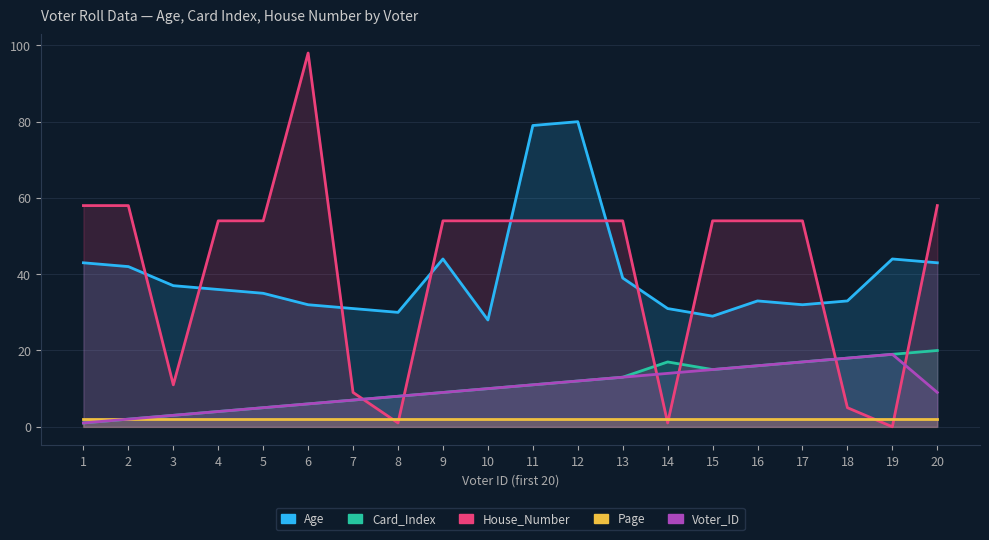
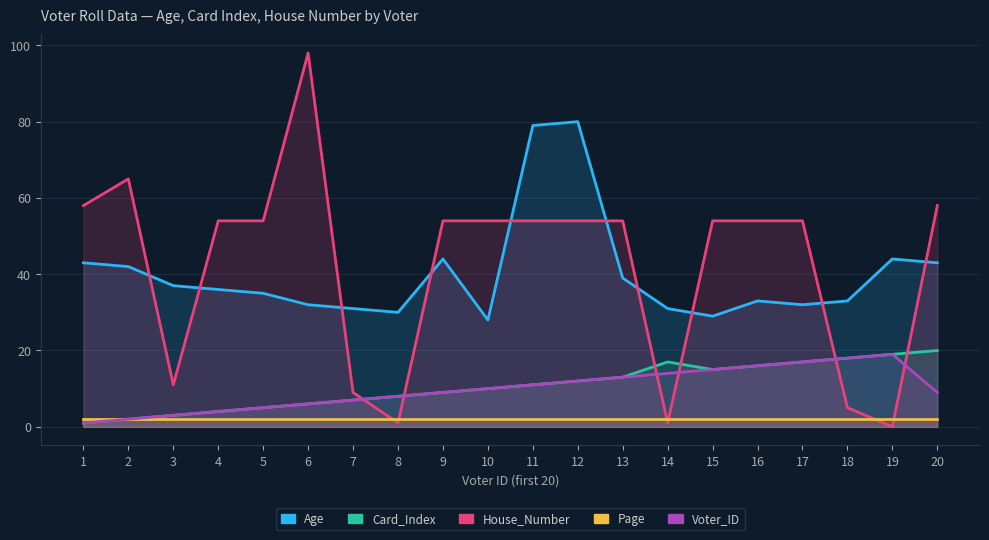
  {
    "Age": {
      "1": 43,
      "2": 42,
      "3": 37,
      "4": 36,
      "5": 35,
      "6": 32,
      "7": 31,
      "8": 30,
      "9": 44,
      "10": 28,
      "11": 79,
      "12": 80,
      "13": 39,
      "14": 31,
      "15": 29,
      "16": 33,
      "17": 32,
      "18": 33,
      "19": 44,
      "20": 43
    },
    "Card_Index": {
      "14": 17,
      "20": 20
    },
    "House_Number": {
      "1": 58,
-     "2": 58,
+     "2": 65,
      "3": 11,
      "4": 54,
      "5": 54,
      "6": 98,
      "7": 9,
      "8": 1,
      "9": 54,
      "10": 54,
      "11": 54,
      "12": 54,
      "13": 54,
      "14": 1,
      "15": 54,
      "16": 54,
      "17": 54,
      "18": 5,
      "19": 0,
      "20": 58
    },
    "Page": {
      "1": 2,
      "3": 2,
      "4": 2,
      "5": 2,
      "6": 2,
      "7": 2,
      "8": 2,
      "9": 2,
      "10": 2,
      "11": 2,
      "12": 2,
      "13": 2,
      "14": 2,
      "15": 2,
      "16": 2,
      "17": 2,
      "18": 2,
      "19": 2,
      "20": 2
    },
    "Voter_ID": {
      "14": 14,
      "20": 9
    }
  }
